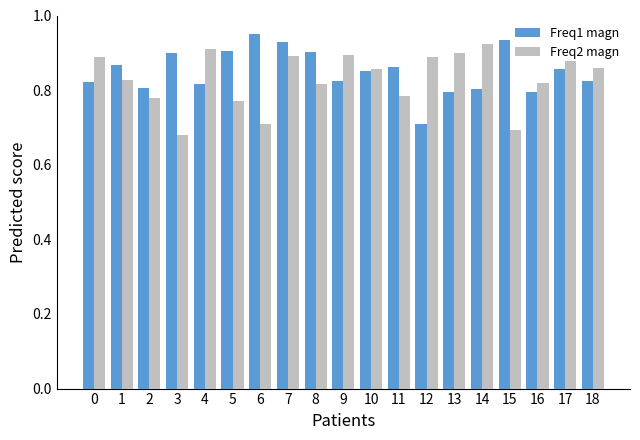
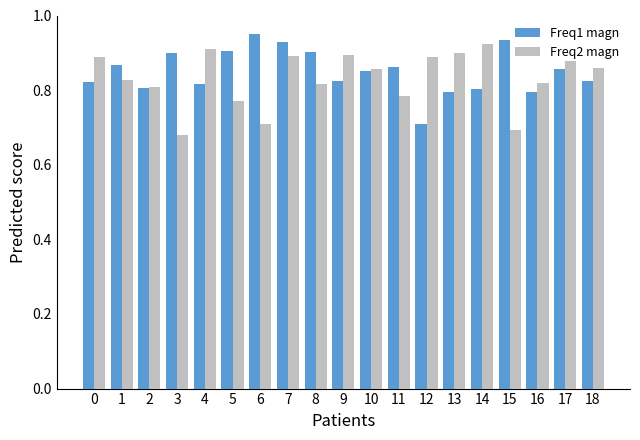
  {
    "Freq1 magn": {
      "0": 0.82,
      "1": 0.87,
      "2": 0.81,
      "3": 0.90,
      "4": 0.82,
      "5": 0.90,
      "6": 0.95,
      "7": 0.93,
      "8": 0.90,
      "9": 0.82,
      "10": 0.85,
      "11": 0.86,
      "12": 0.71,
      "13": 0.80,
      "14": 0.80,
      "15": 0.94,
      "16": 0.80,
      "17": 0.86,
      "18": 0.82
    },
    "Freq2 magn": {
      "0": 0.89,
      "1": 0.83,
-     "2": 0.78,
+     "2": 0.81,
      "3": 0.68,
      "4": 0.91,
      "5": 0.77,
      "6": 0.71,
      "7": 0.89,
      "8": 0.82,
      "9": 0.89,
      "10": 0.86,
      "11": 0.78,
      "12": 0.89,
      "13": 0.90,
      "14": 0.92,
      "15": 0.69,
      "16": 0.82,
      "17": 0.88,
      "18": 0.86
    }
  }
